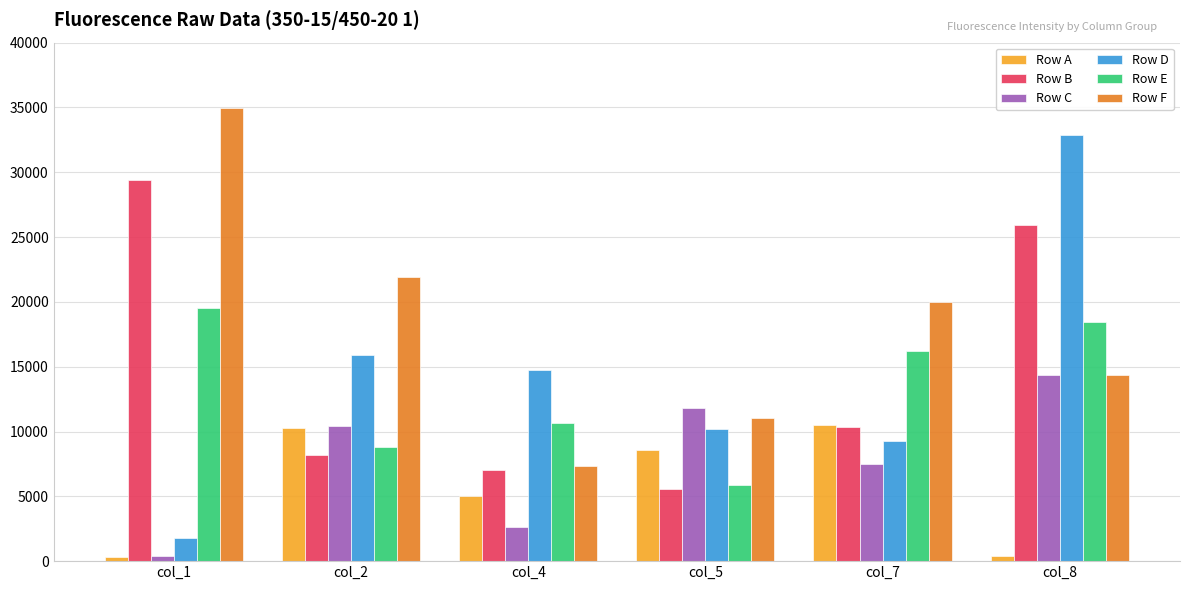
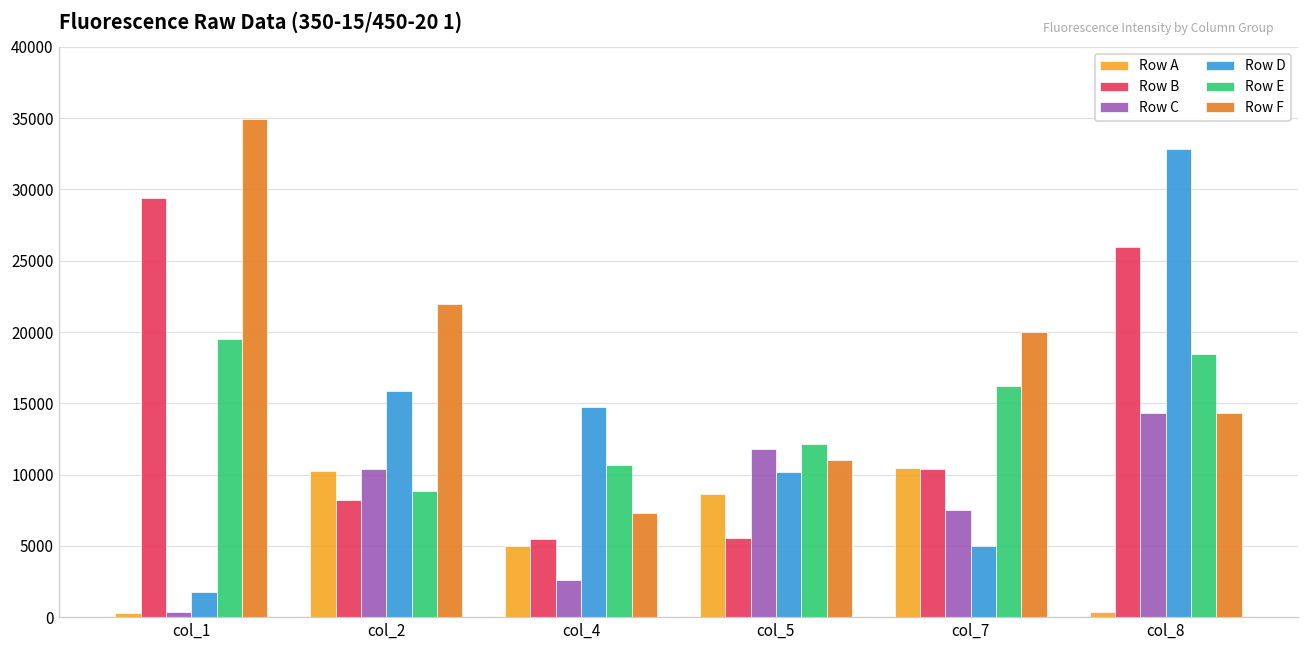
  {
    "Row B": {
      "col_1": 29400,
      "col_2": 8200,
-     "col_4": 7000,
+     "col_4": 5500,
      "col_5": 5600,
      "col_7": 10400,
      "col_8": 26000
    },
    "Row C": {
      "col_1": 400,
      "col_2": 10400,
      "col_4": 2600,
      "col_5": 11800,
      "col_7": 7500,
      "col_8": 14300
    },
    "Row D": {
      "col_1": 1800,
      "col_2": 15900,
      "col_4": 14700,
      "col_5": 10200,
-     "col_7": 9300,
+     "col_7": 5000,
      "col_8": 32800
    },
    "Row E": {
      "col_1": 19500,
      "col_2": 8800,
      "col_4": 10700,
-     "col_5": 5900,
+     "col_5": 12100,
      "col_7": 16200,
      "col_8": 18500
    }
  }
